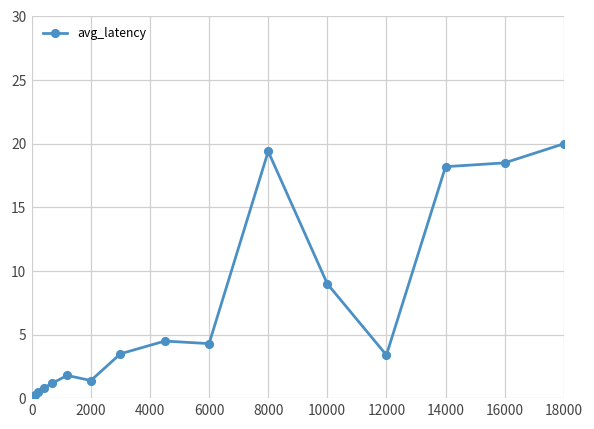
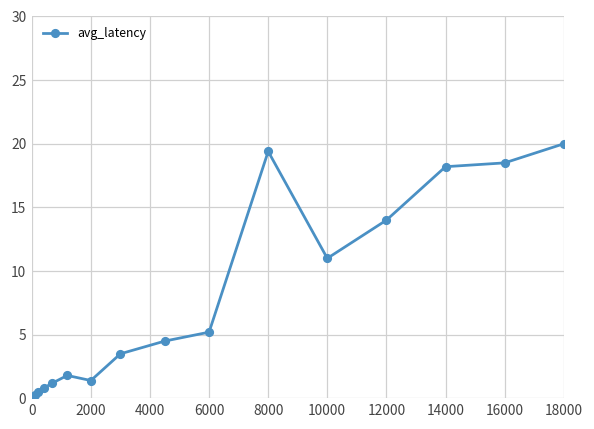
  {
    "0": 0.1,
    "2000": 1.4,
-   "6000": 4.3,
+   "6000": 5.2,
    "8000": 19.4,
-   "10000": 9,
-   "12000": 3.4,
+   "10000": 11,
+   "12000": 14.0,
    "14000": 18.2,
    "16000": 18.5,
    "18000": 20.0
  }
